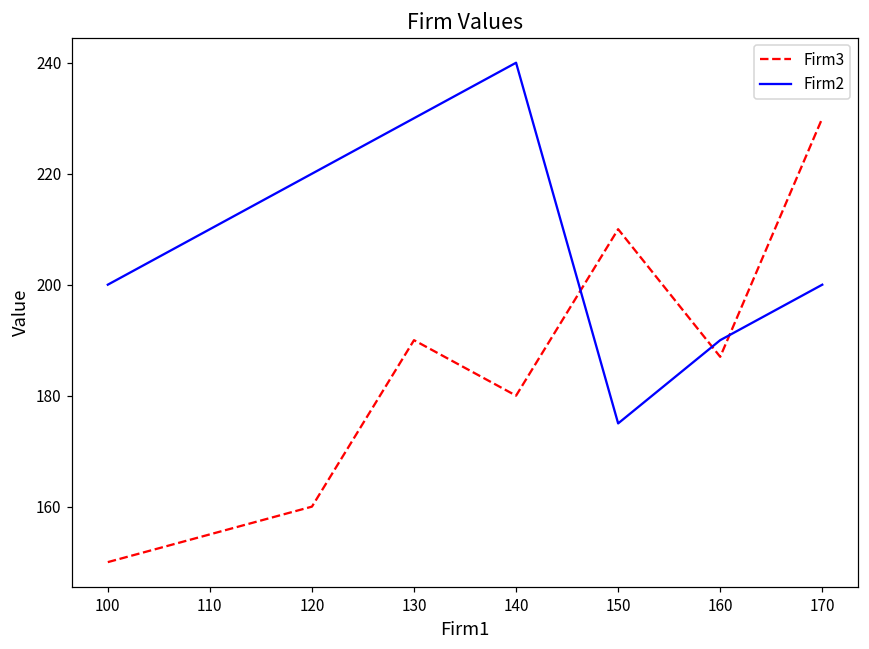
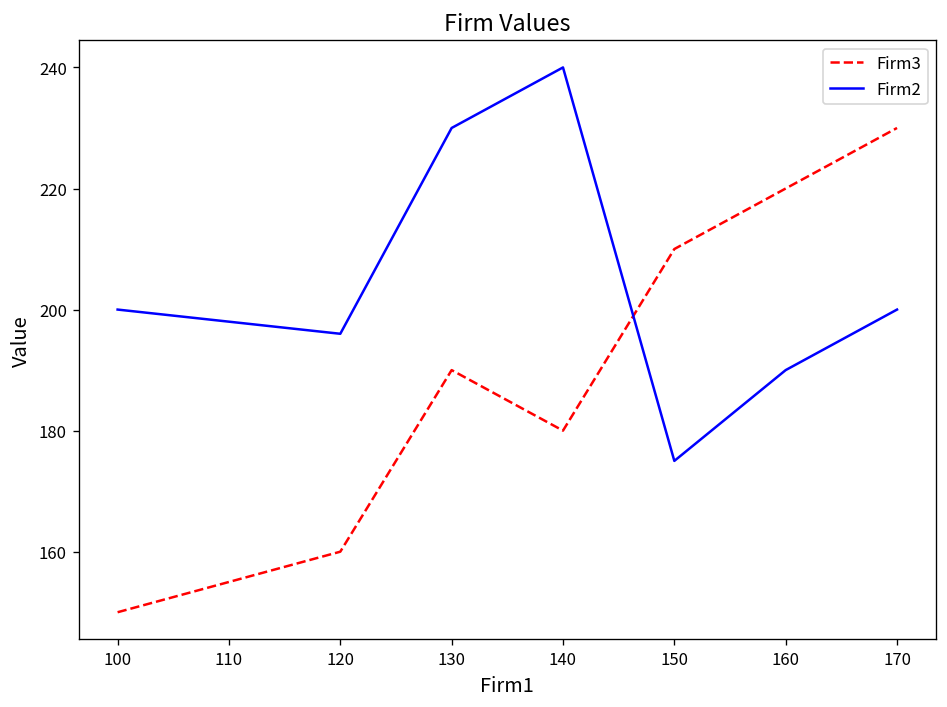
  {
    "Firm3": {
      "100": 150,
      "120": 160,
      "130": 190,
      "140": 180,
      "150": 210,
-     "160": 187,
+     "160": 220,
      "170": 230
    },
    "Firm2": {
      "100": 200,
-     "120": 220,
+     "120": 196,
      "130": 230,
      "140": 240,
      "150": 175,
      "160": 190,
      "170": 200
    }
  }
